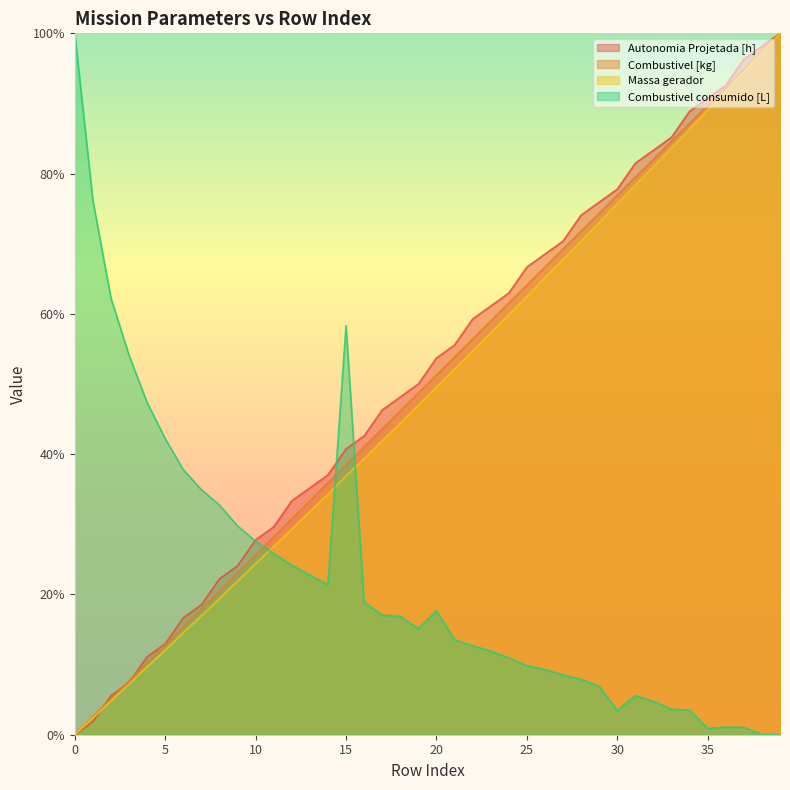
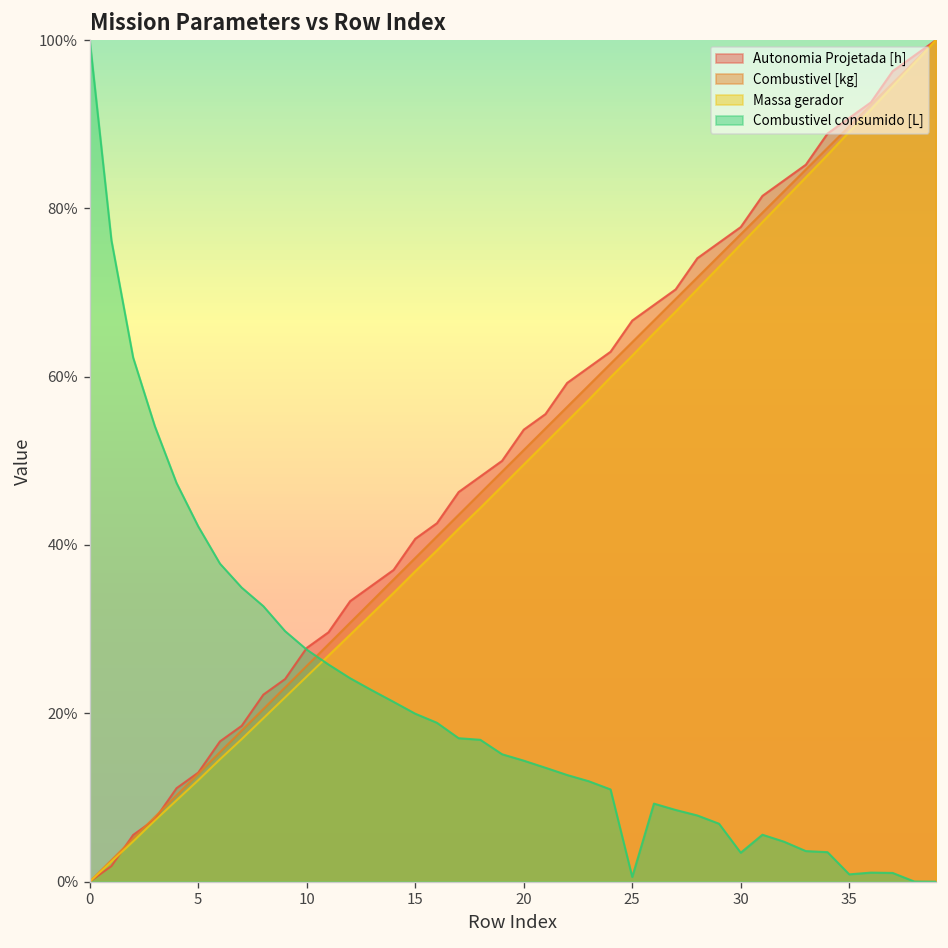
  {
    "Combustivel consumido [L]": {
      "0": "100%",
      "5": "42%",
-     "15": "58%",
-     "20": "18%",
-     "25": "10%",
+     "15": "20%",
+     "20": "14%",
+     "25": "1%",
      "30": "3%",
      "35": "1%"
    }
  }
